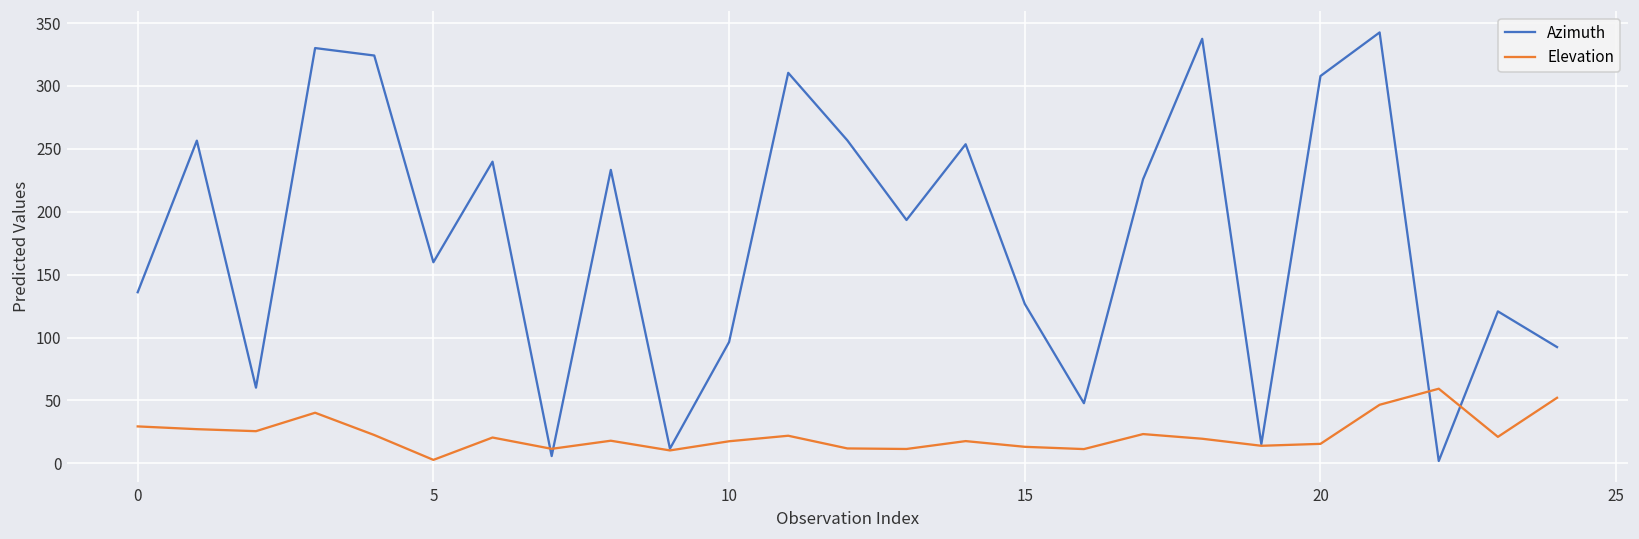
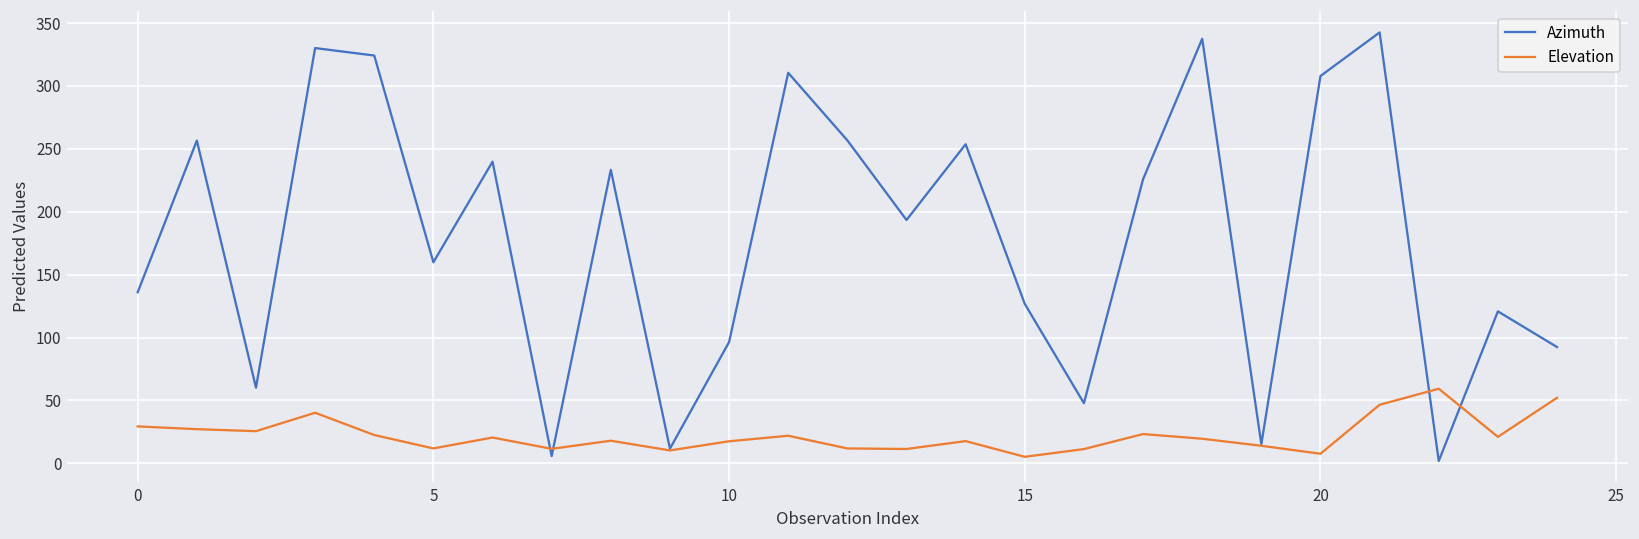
  {
    "Azimuth": {
      "0": 136,
      "5": 160,
      "10": 96,
      "15": 127,
      "20": 308
    },
    "Elevation": {
      "0": 29,
-     "5": 3,
+     "5": 12,
      "10": 18,
-     "15": 13,
-     "20": 16
+     "15": 5,
+     "20": 8
    }
  }
